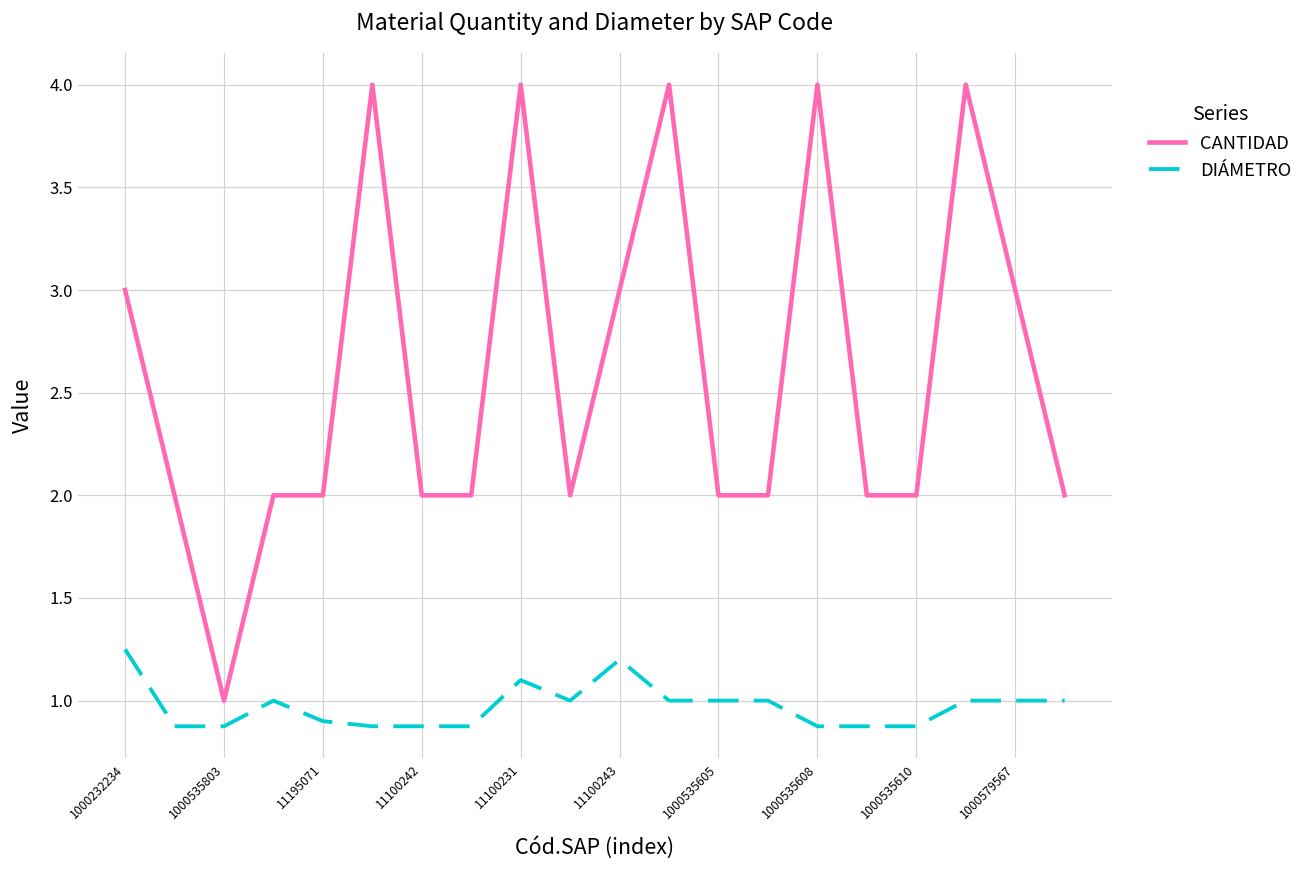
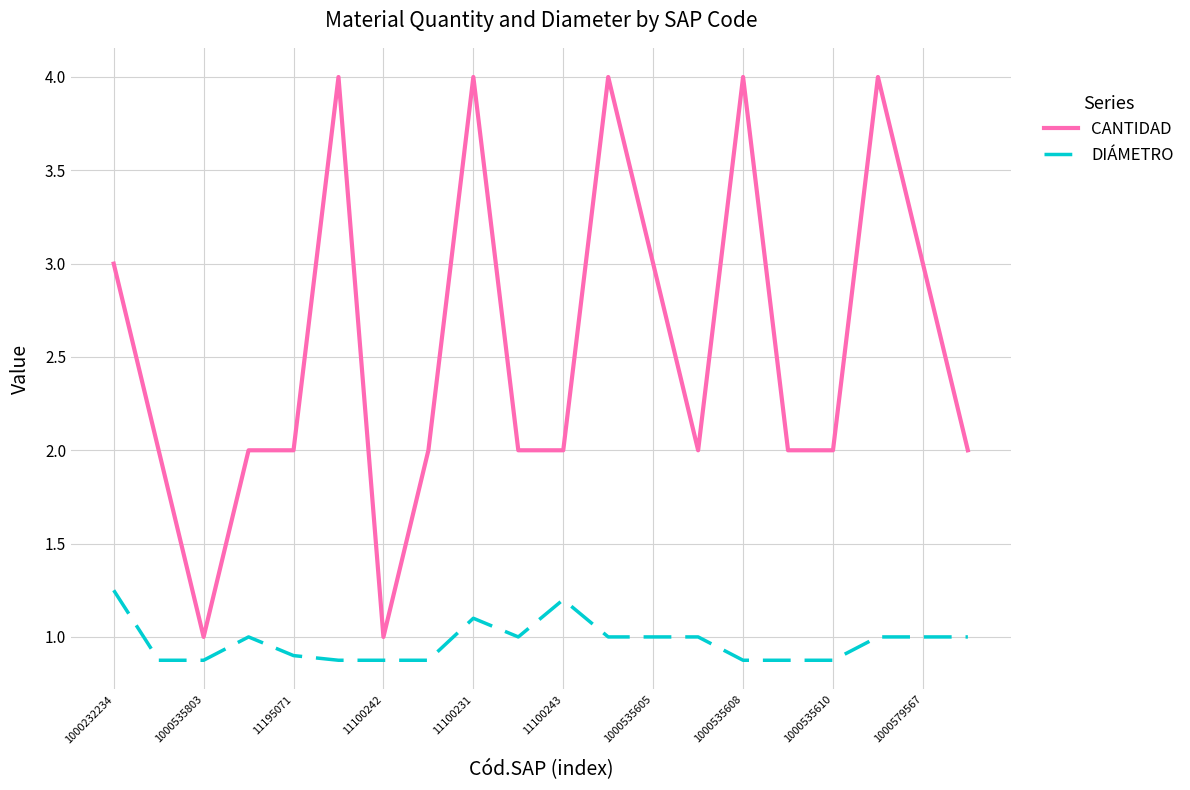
  {
    "CANTIDAD": {
      "1000232234": 3,
      "1000535803": 1,
      "11195071": 2,
-     "11100242": 2,
+     "11100242": 1,
      "11100231": 4,
-     "11100243": 3,
-     "1000535605": 2,
+     "11100243": 2,
+     "1000535605": 3,
      "1000535608": 4,
      "1000535610": 2,
      "1000579567": 3
    },
    "DIÁMETRO": {
      "1000232234": 1.25,
      "1000535803": 0.88,
      "11195071": 0.90,
      "11100242": 0.88,
      "11100231": 1.10,
      "11100243": 1.20,
      "1000535605": 1,
      "1000535608": 0.88,
      "1000535610": 0.88,
      "1000579567": 1
    }
  }
